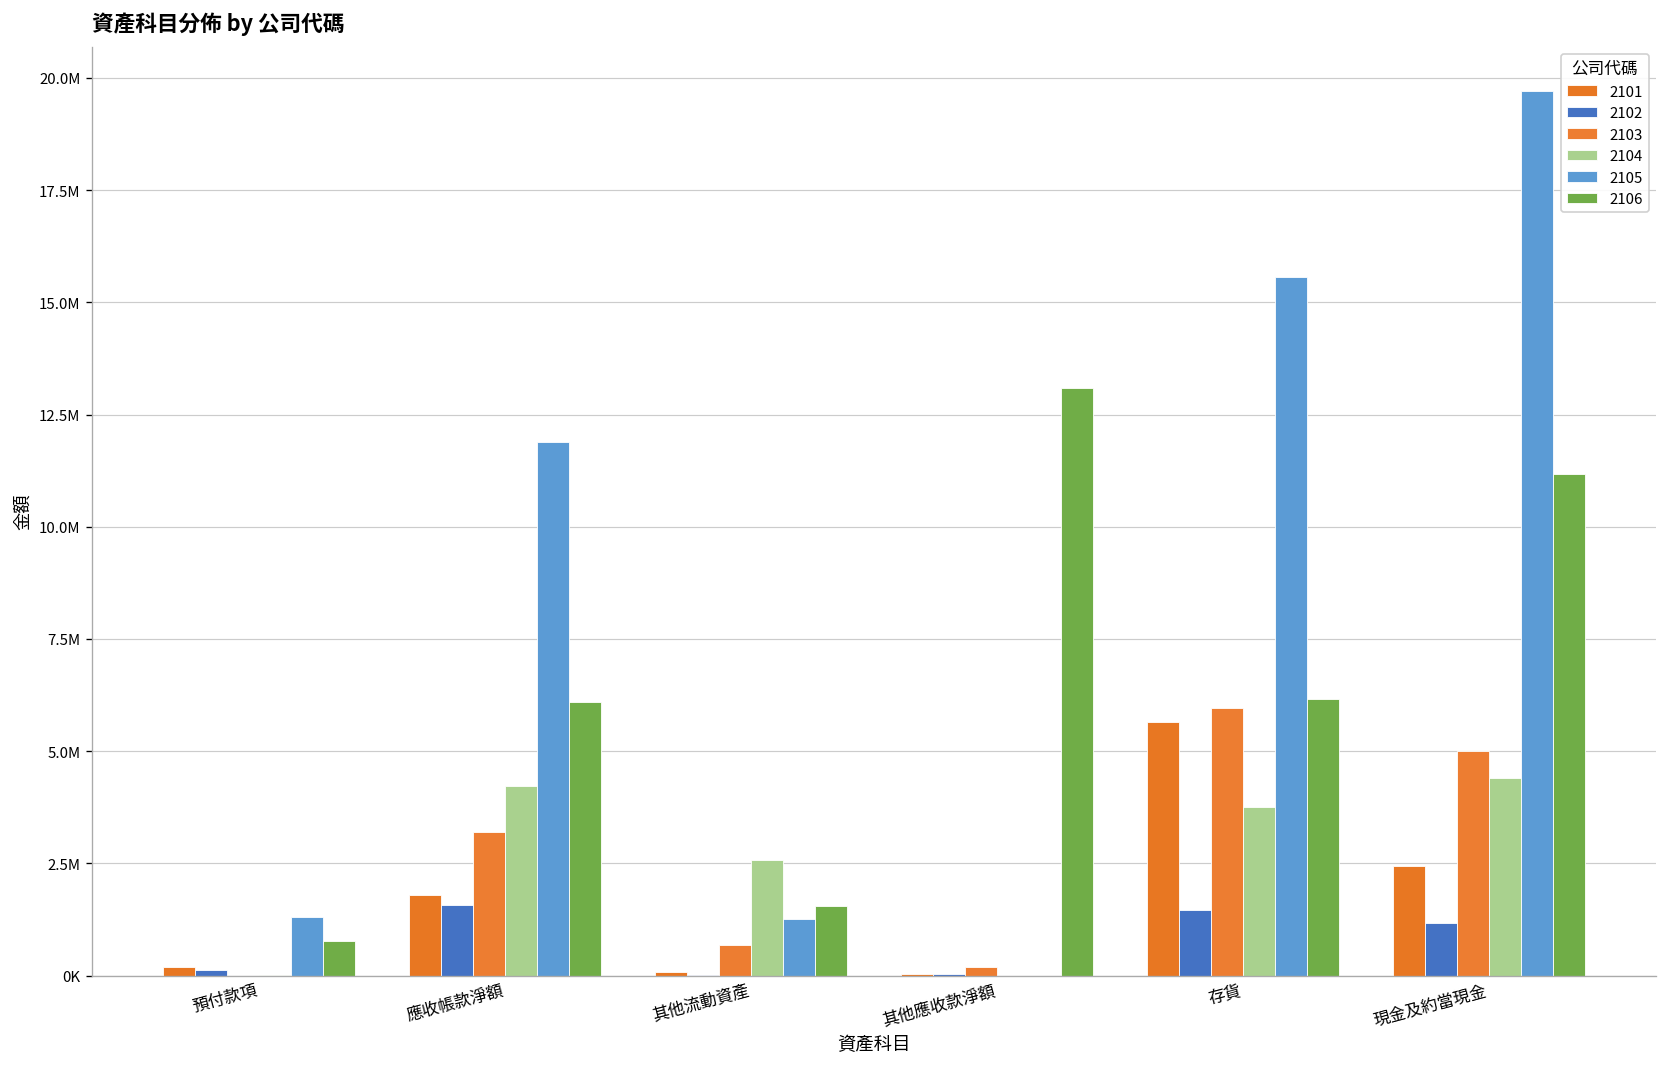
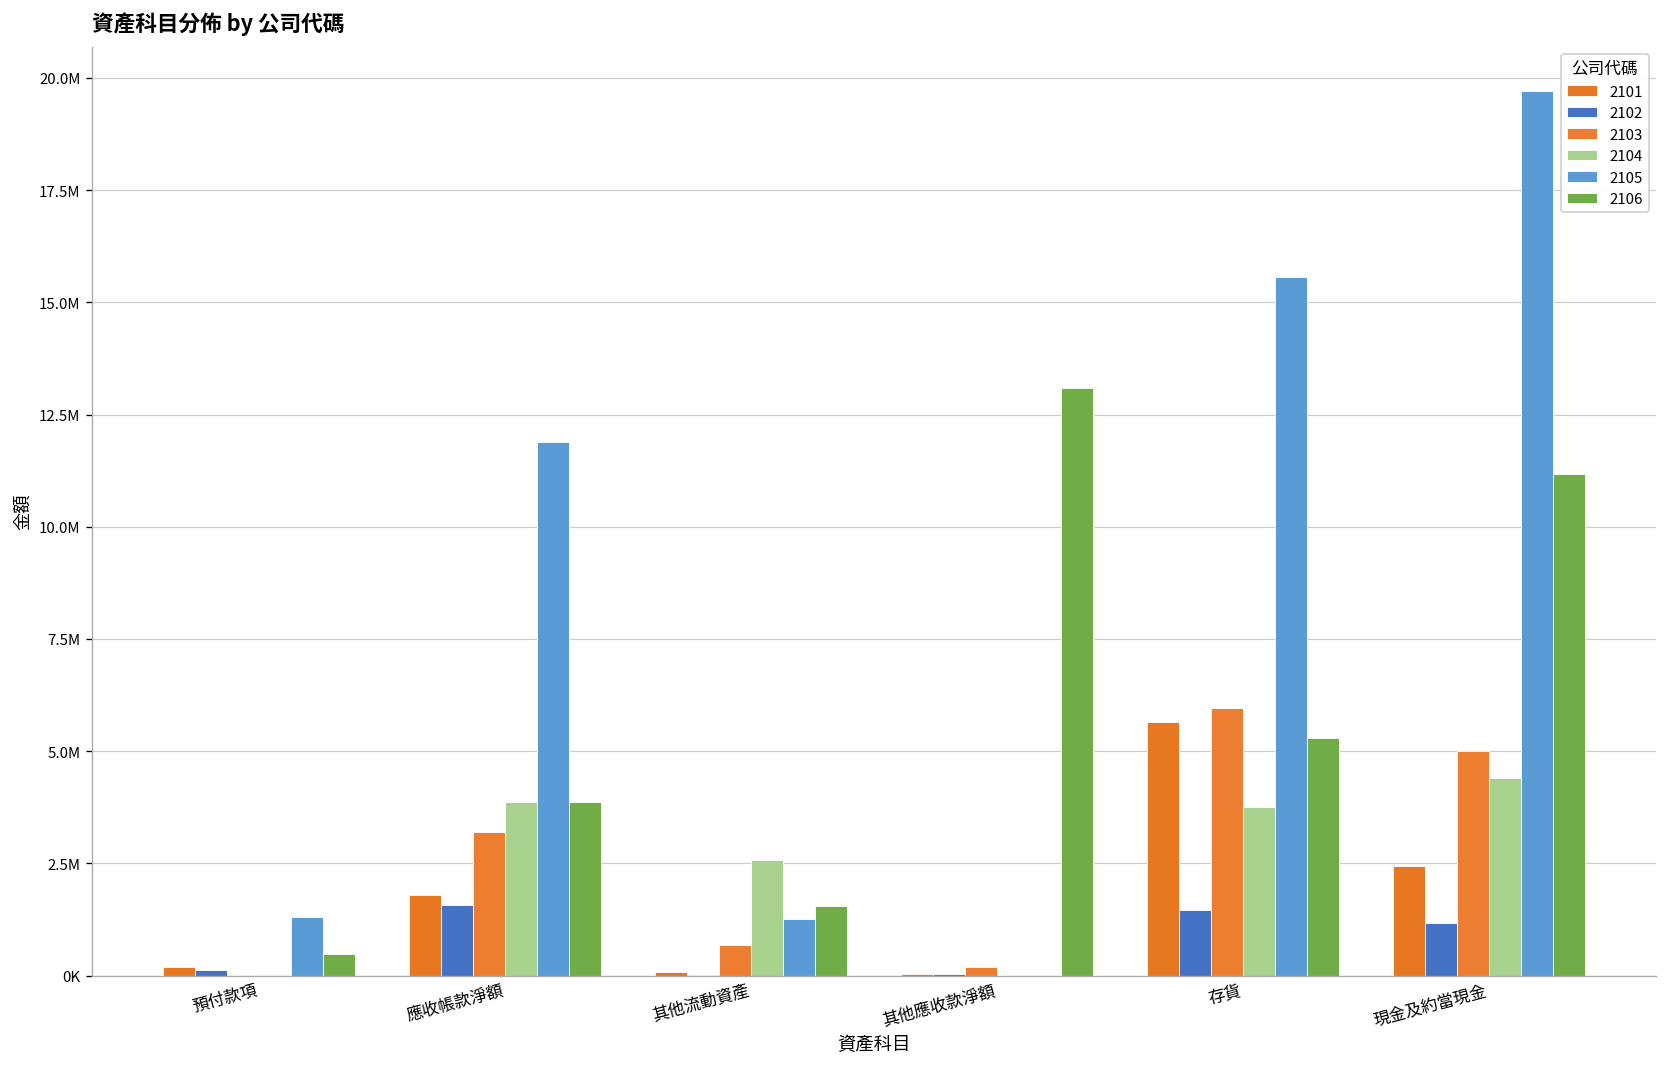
  {
    "2104": {
-     "應收帳款淨額": 4200000,
+     "應收帳款淨額": 3900000,
      "其他流動資產": 2600000,
      "其他應收款淨額": 0,
      "存貨": 3800000,
      "現金及約當現金": 4400000
    },
    "2106": {
-     "預付款項": 800000,
-     "應收帳款淨額": 6100000,
+     "預付款項": 500000,
+     "應收帳款淨額": 3900000,
      "其他流動資產": 1600000,
      "其他應收款淨額": 13100000,
-     "存貨": 6200000,
+     "存貨": 5300000,
      "現金及約當現金": 11200000
    }
  }
